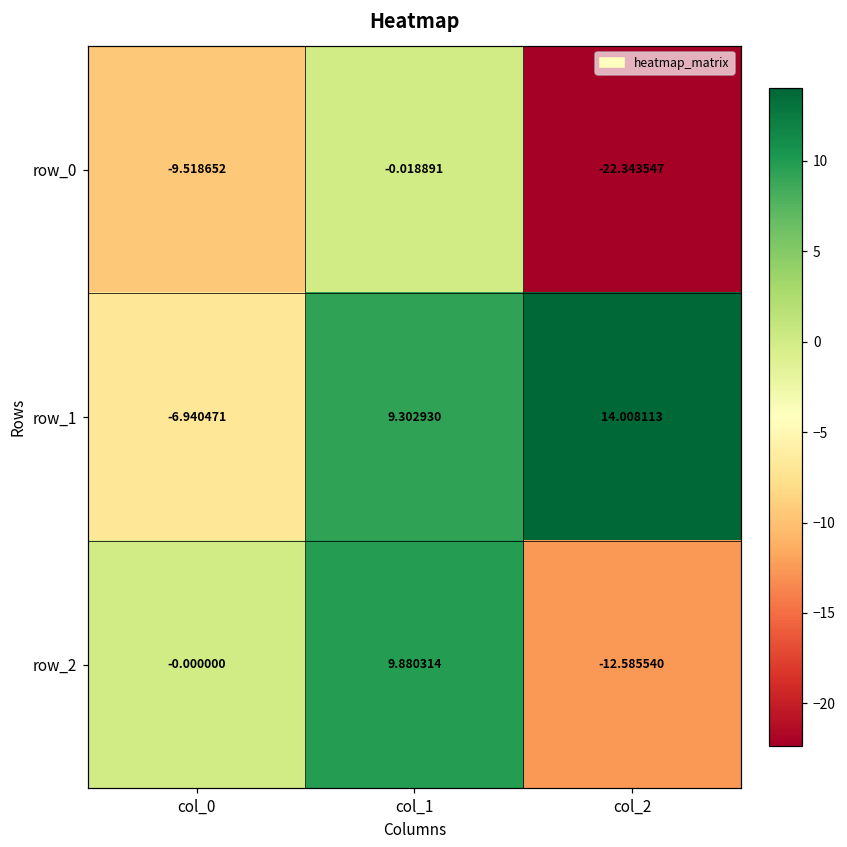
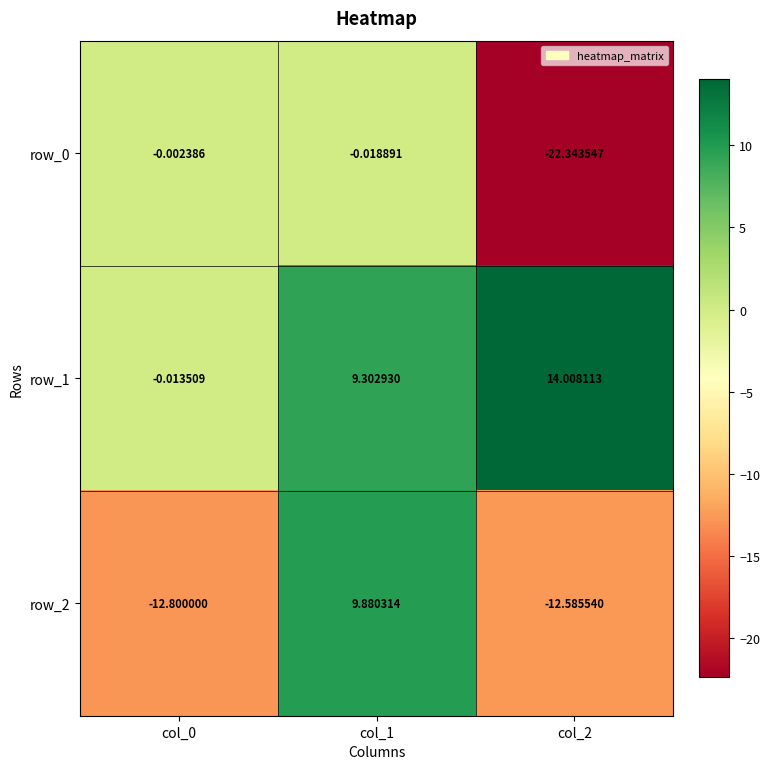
  {
    "row_0": {
-     "col_0": -9.518652,
+     "col_0": -0.002386,
      "col_1": -0.018891,
      "col_2": -22.343547
    },
    "row_1": {
-     "col_0": -6.940471,
+     "col_0": -0.013509,
      "col_1": 9.302930,
      "col_2": 14.008113
    },
    "row_2": {
-     "col_0": -0.000000,
+     "col_0": -12.800000,
      "col_1": 9.880314,
      "col_2": -12.585540
    }
  }
